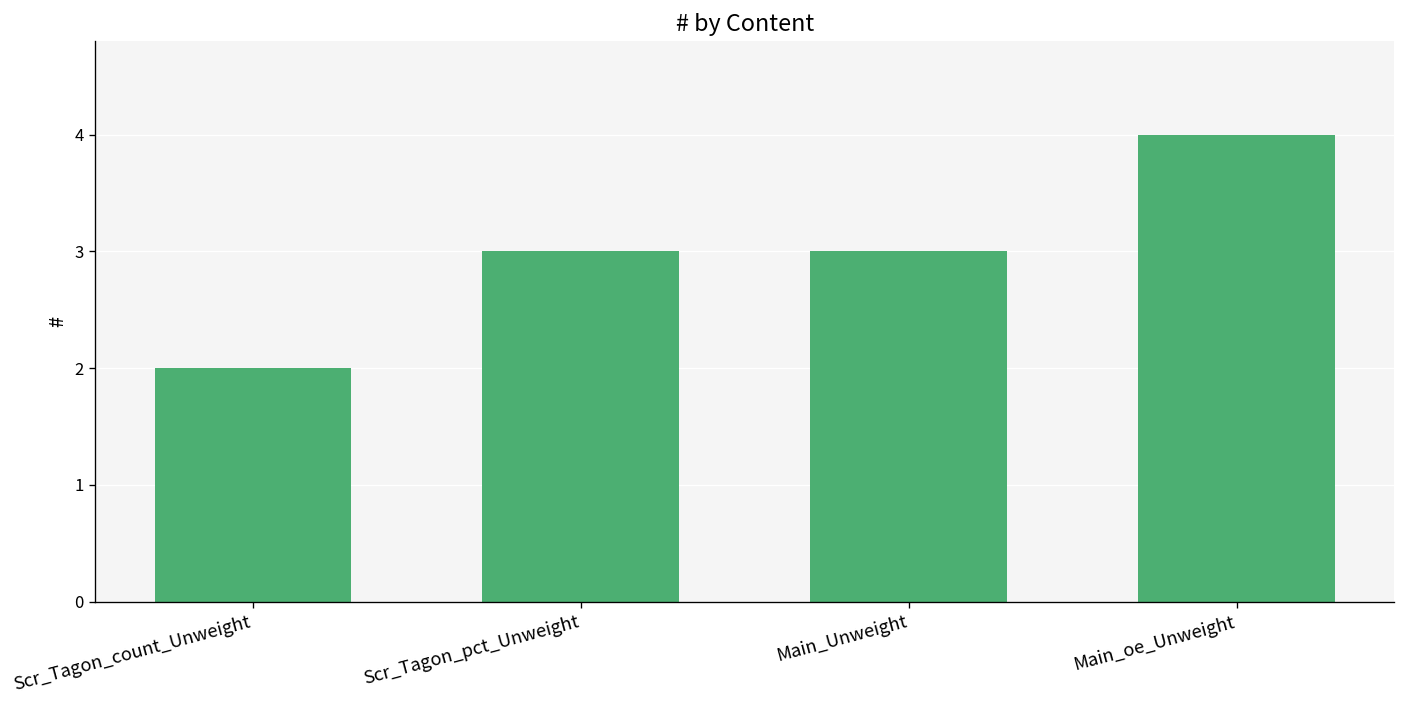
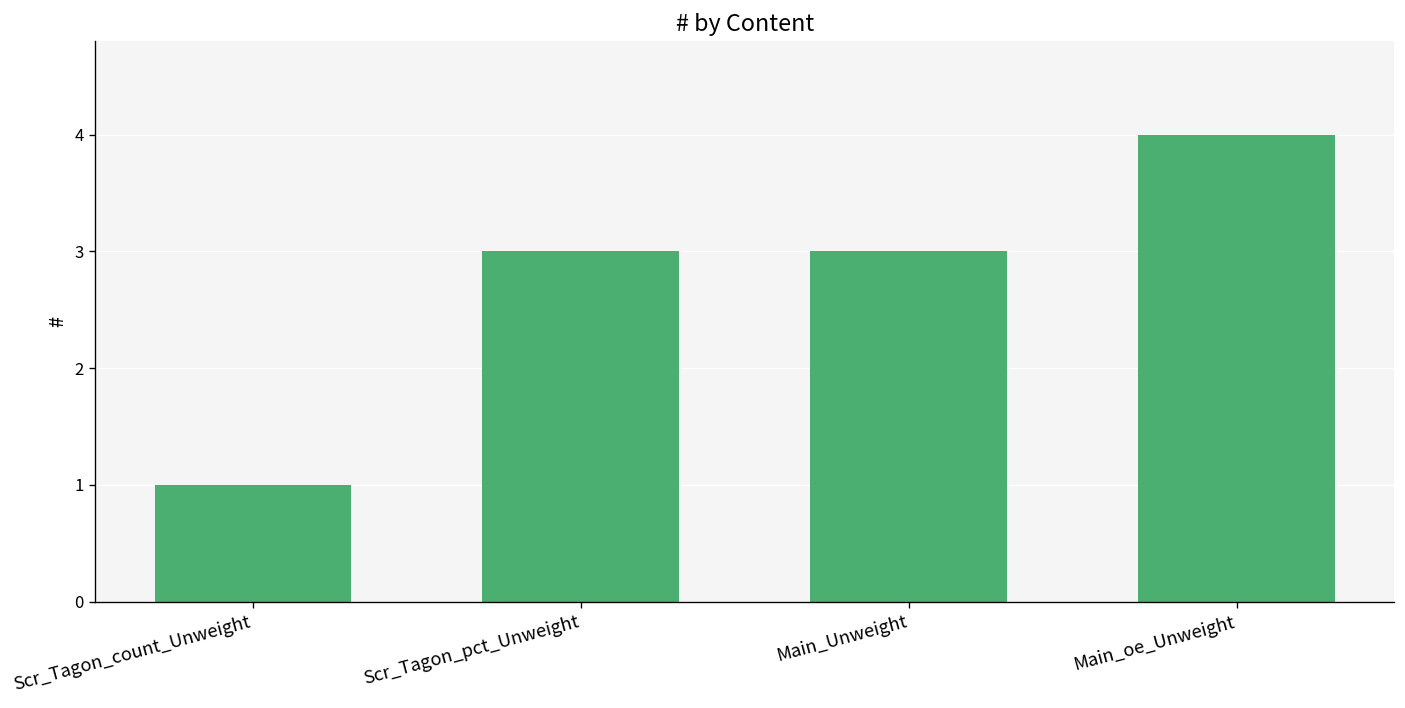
  {
-   "Scr_Tagon_count_Unweight": 2,
+   "Scr_Tagon_count_Unweight": 1,
    "Scr_Tagon_pct_Unweight": 3,
    "Main_Unweight": 3,
    "Main_oe_Unweight": 4
  }
